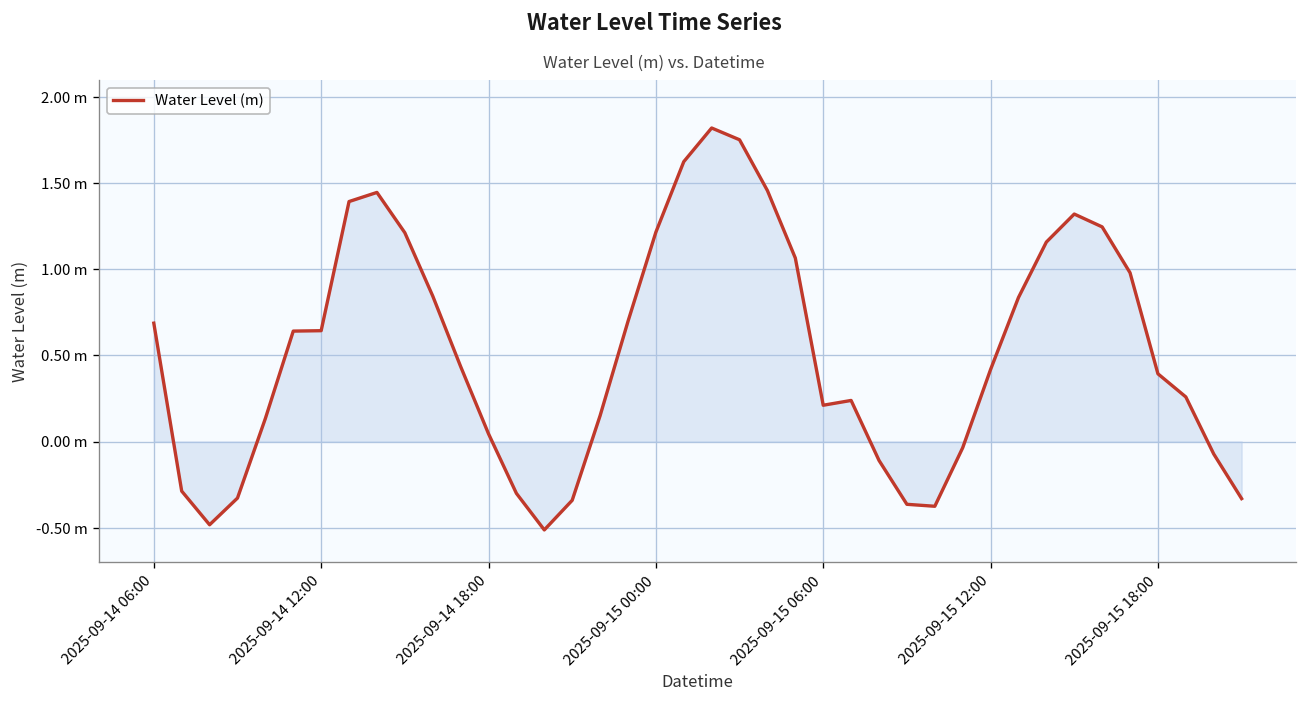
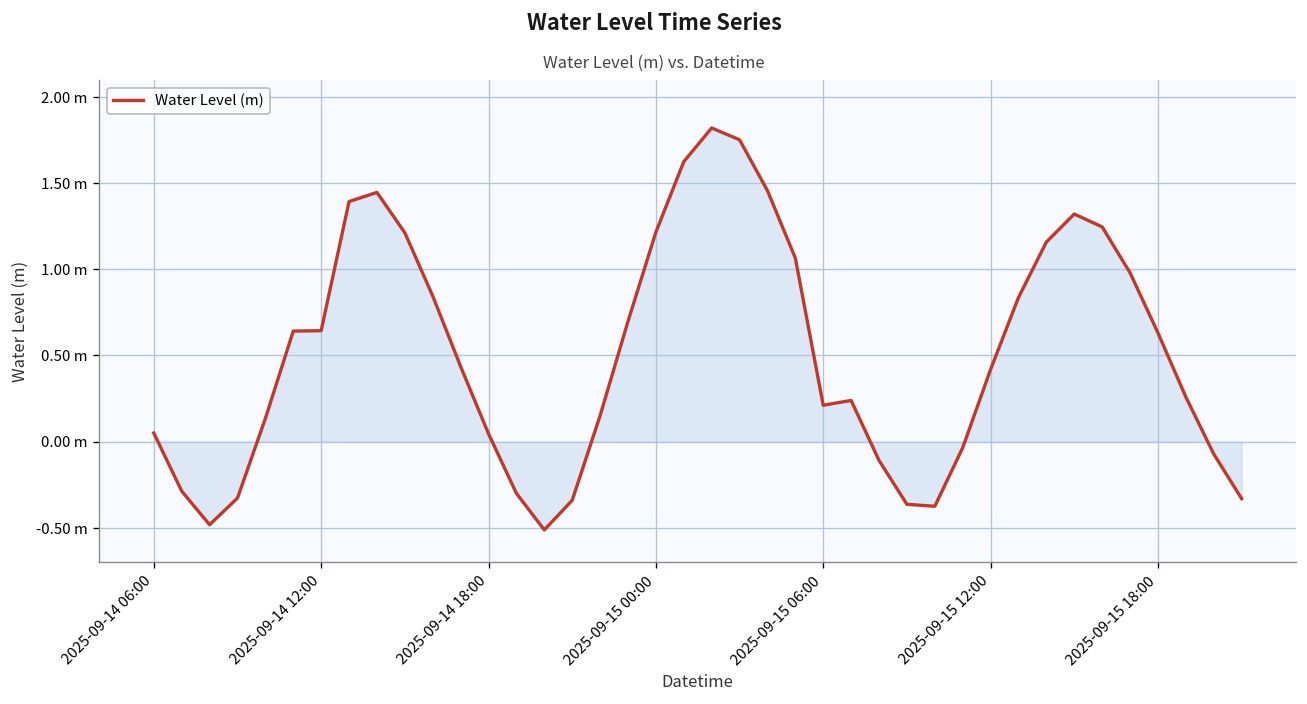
  {
    "Water Level (m)": {
-     "2025-09-14 06:00": "0.69 m",
-     "2025-09-15 18:00": "0.39 m"
+     "2025-09-14 06:00": "0.05 m",
+     "2025-09-15 18:00": "0.63 m"
    }
  }
